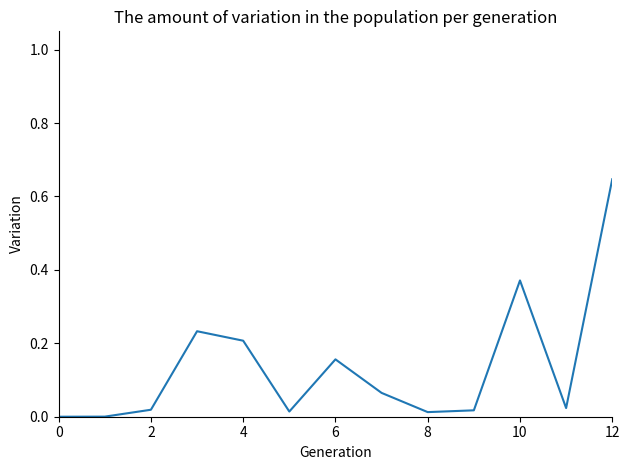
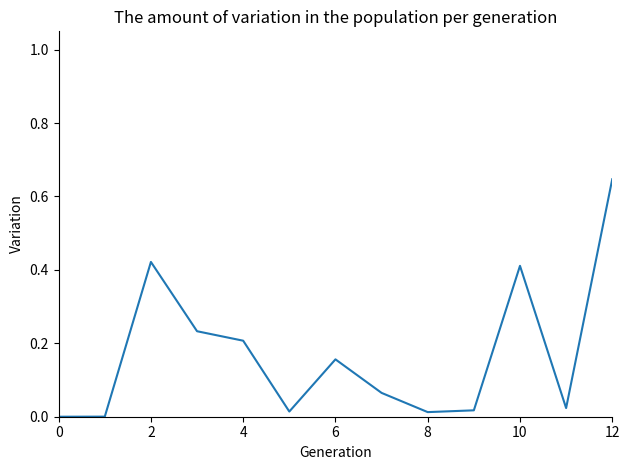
  {
    "0": 0.00,
-   "2": 0.02,
+   "2": 0.42,
    "4": 0.21,
    "6": 0.16,
    "8": 0.01,
-   "10": 0.37,
+   "10": 0.41,
    "12": 0.65
  }
